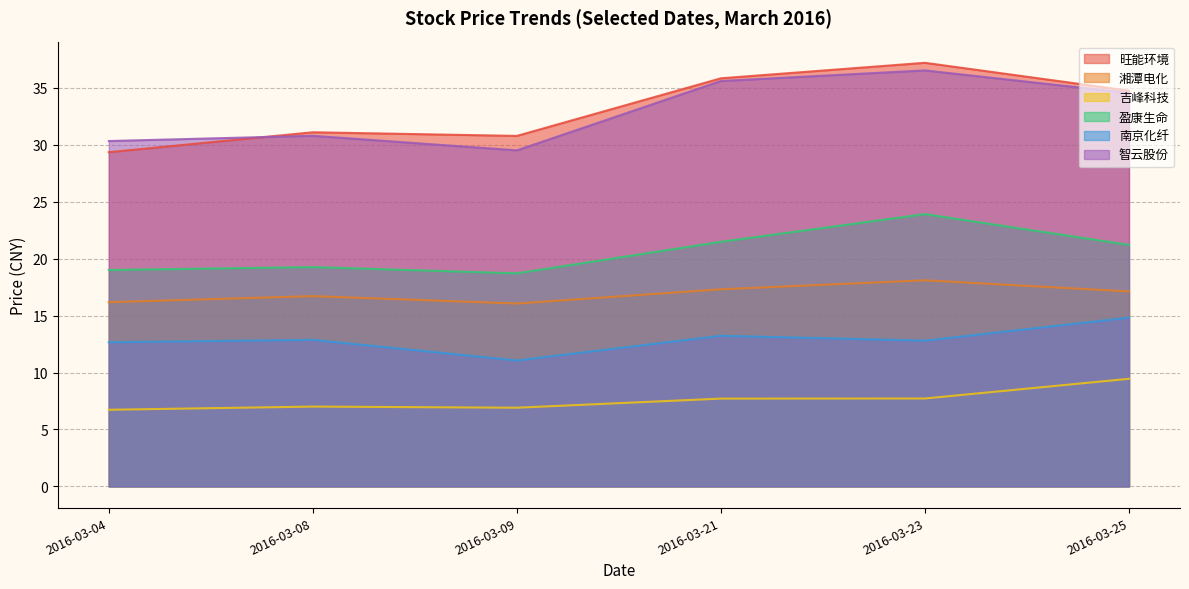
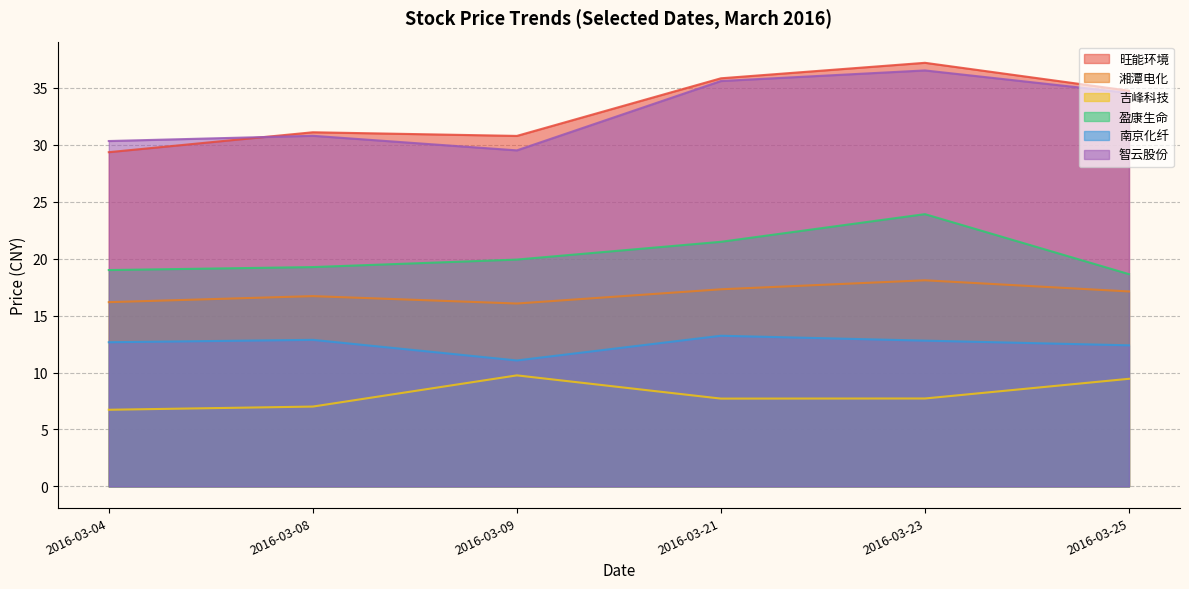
  {
    "吉峰科技": {
      "2016-03-04": 6.7,
      "2016-03-08": 7.0,
-     "2016-03-09": 6.9,
+     "2016-03-09": 9.8,
      "2016-03-21": 7.7,
      "2016-03-23": 7.7,
      "2016-03-25": 9.5
    },
    "盈康生命": {
      "2016-03-04": 19.0,
      "2016-03-08": 19.3,
-     "2016-03-09": 18.7,
+     "2016-03-09": 19.9,
      "2016-03-21": 21.5,
      "2016-03-23": 23.9,
-     "2016-03-25": 21.2
+     "2016-03-25": 18.6
    },
    "南京化纤": {
      "2016-03-04": 12.7,
      "2016-03-08": 12.9,
      "2016-03-09": 11.1,
      "2016-03-21": 13.2,
      "2016-03-23": 12.8,
-     "2016-03-25": 14.8
+     "2016-03-25": 12.4
    },
    "智云股份": {
      "2016-03-04": 30.3,
      "2016-03-08": 30.8,
      "2016-03-09": 29.5,
      "2016-03-21": 35.6,
      "2016-03-23": 36.5
    }
  }
